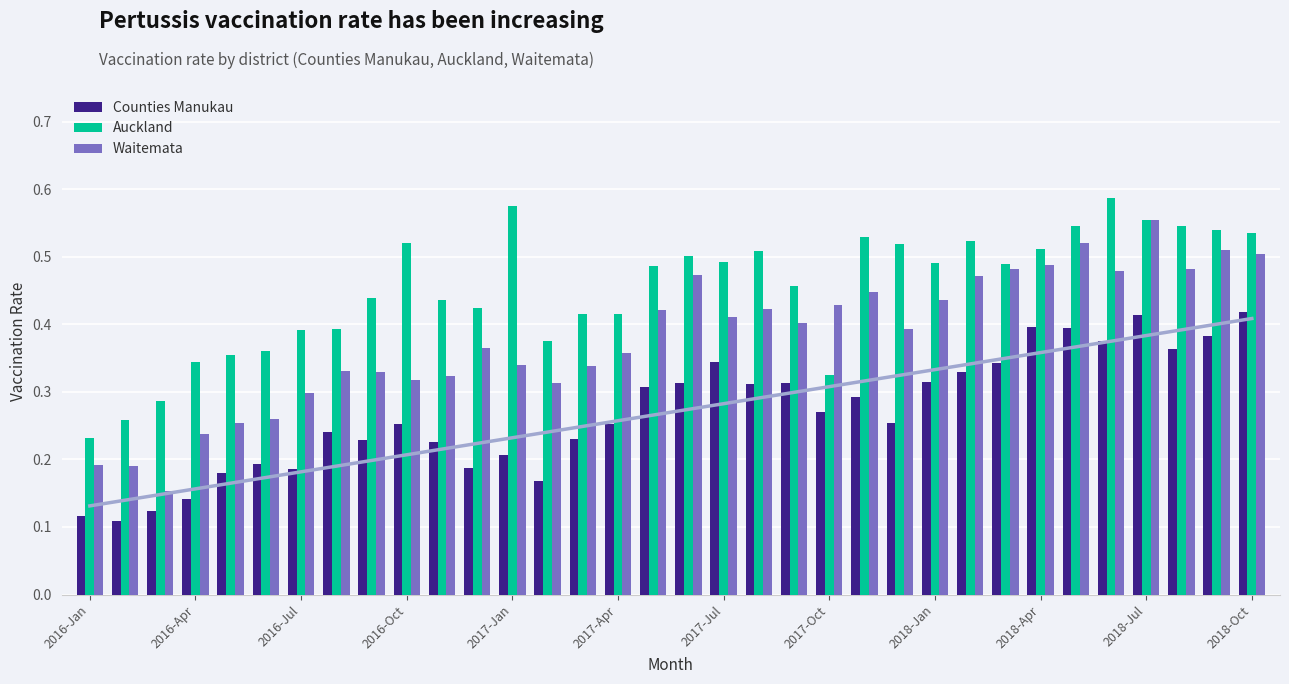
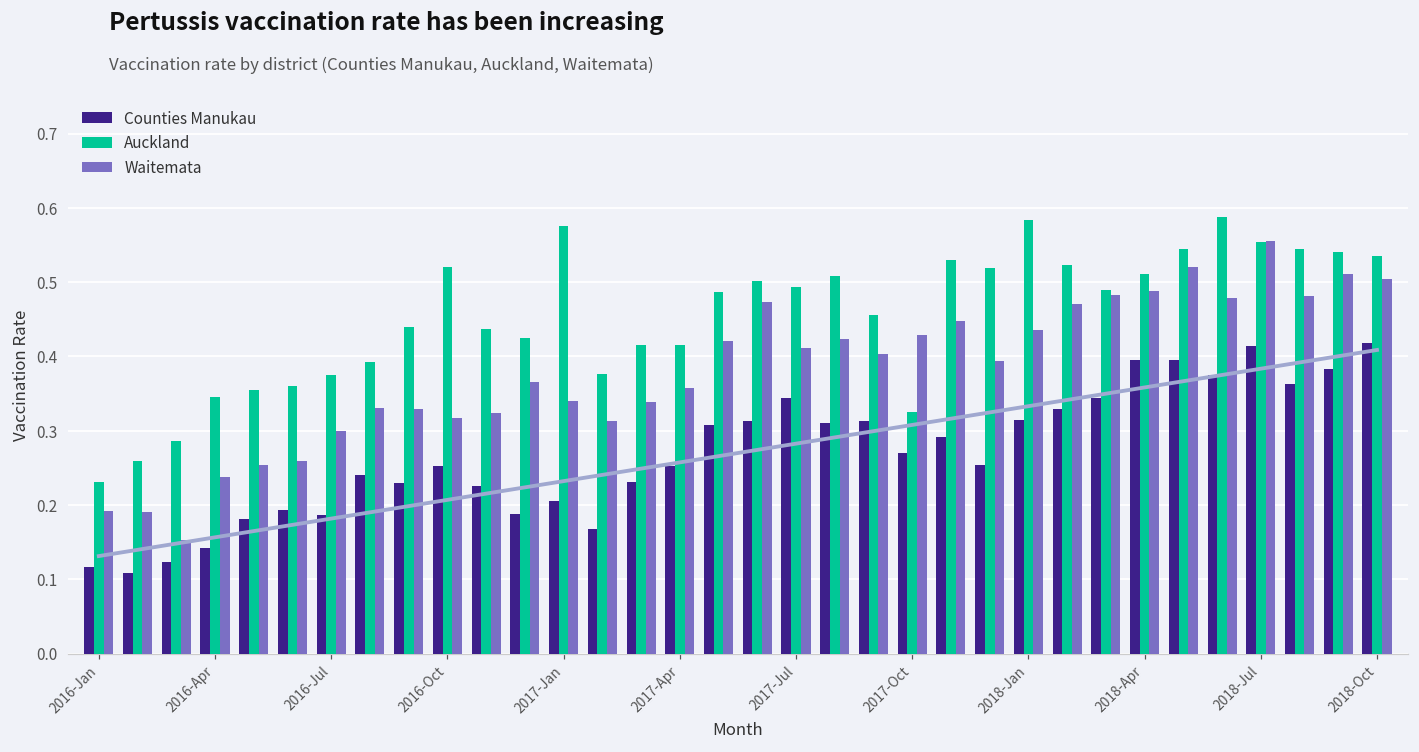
  {
    "Auckland": {
      "2016-Jan": 0.23,
      "2016-Apr": 0.34,
-     "2016-Jul": 0.39,
+     "2016-Jul": 0.37,
      "2016-Oct": 0.52,
      "2017-Jan": 0.58,
      "2017-Apr": 0.42,
      "2017-Jul": 0.49,
      "2017-Oct": 0.32,
-     "2018-Jan": 0.49,
+     "2018-Jan": 0.58,
      "2018-Apr": 0.51,
      "2018-Jul": 0.55,
      "2018-Oct": 0.54
    }
  }
